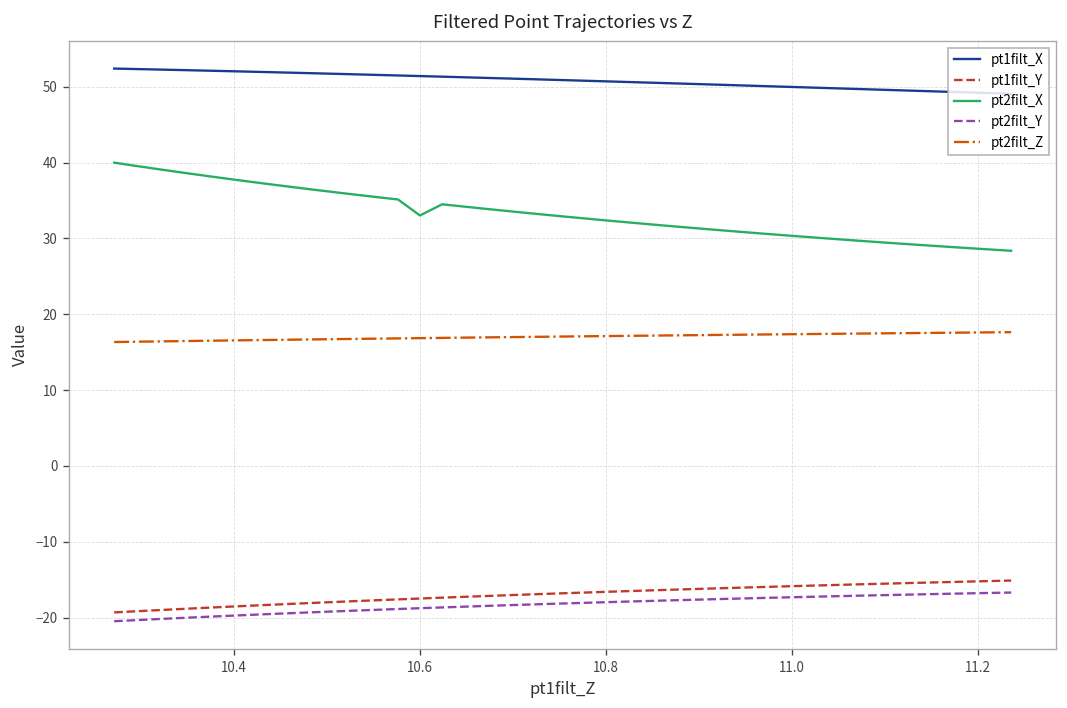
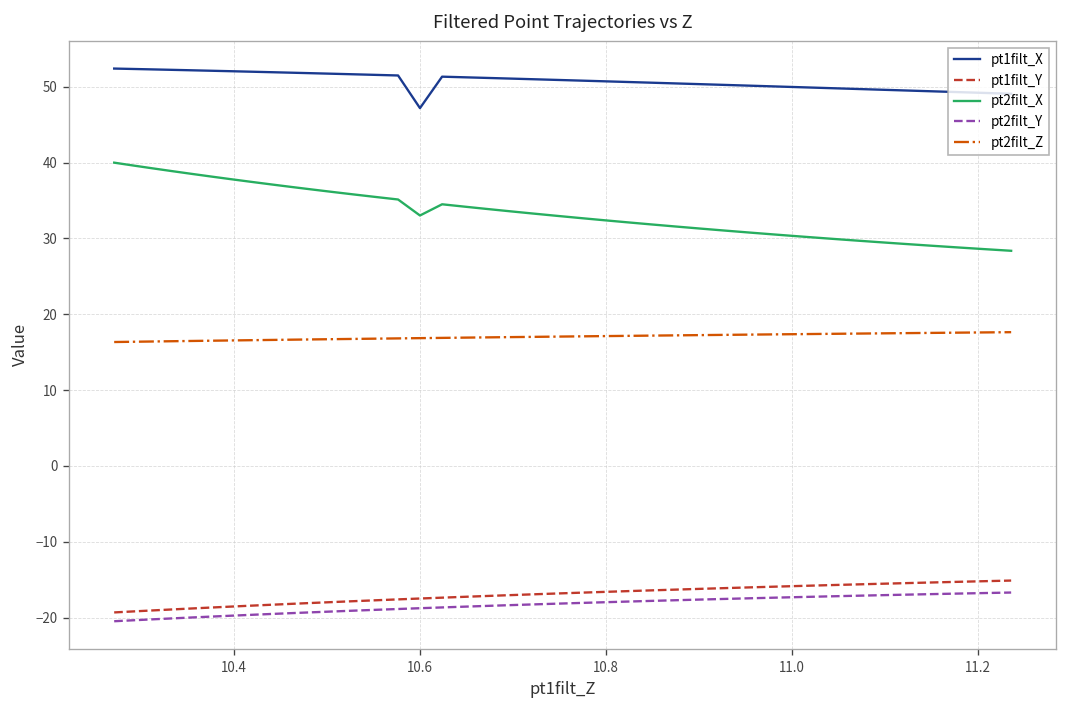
  {
    "pt1filt_X": {
-     "10.6": 51
+     "10.6": 47
    },
    "pt2filt_X": {
      "10.6": 33
    },
    "pt2filt_Y": {
      "10.6": -19
    }
  }
